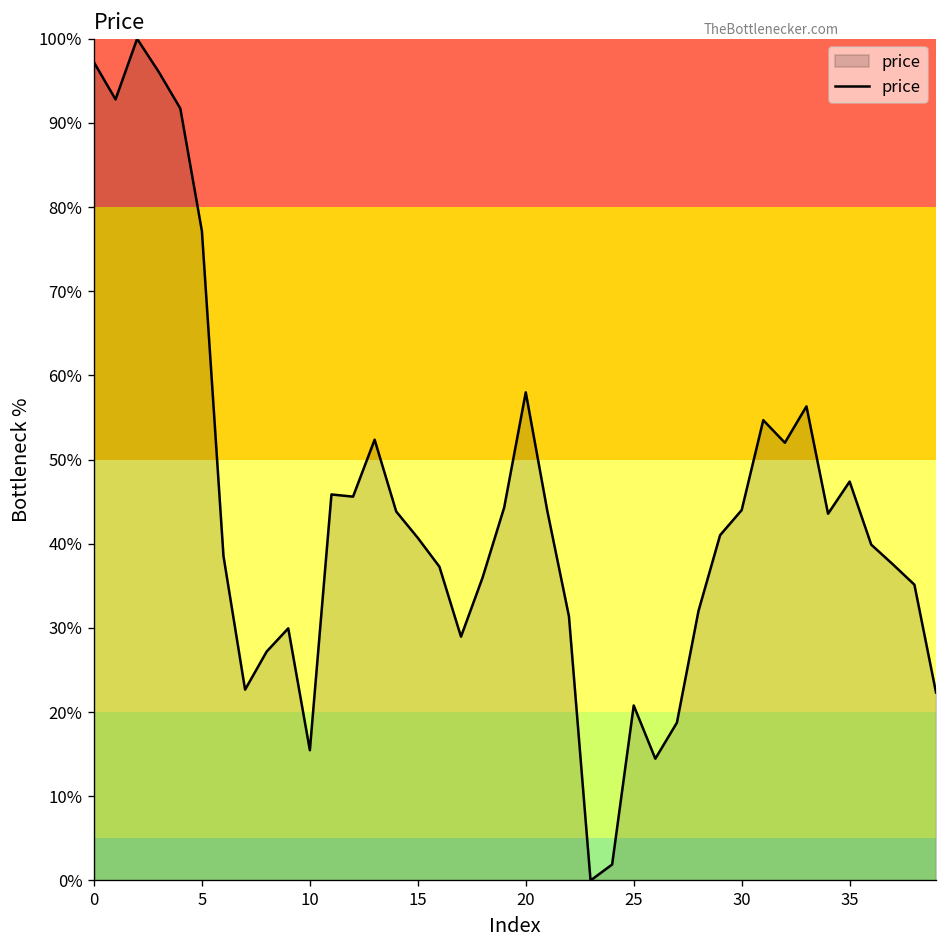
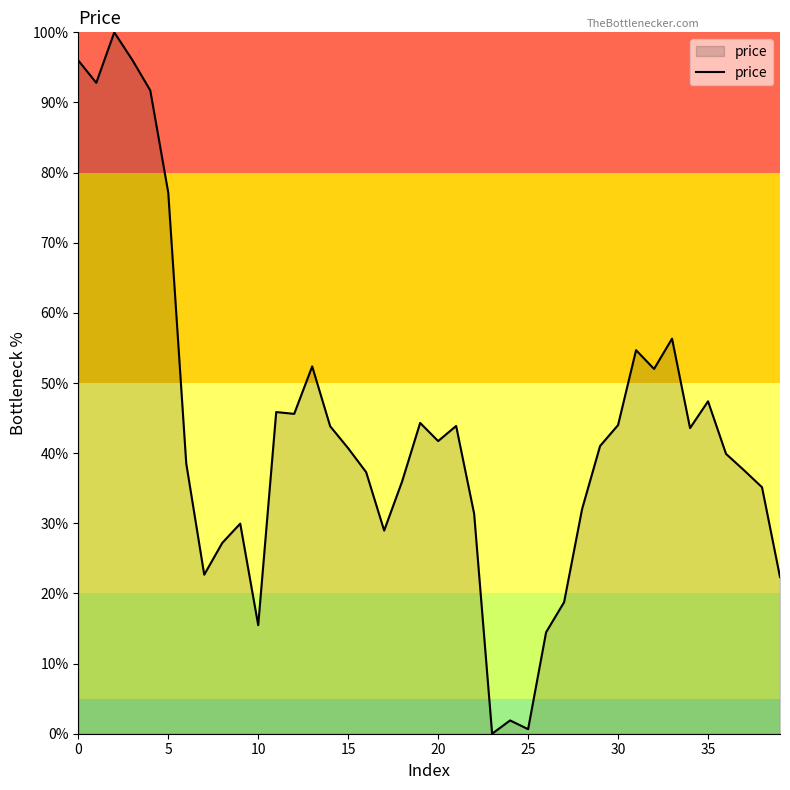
  {
-   "0": "97%",
+   "0": "96%",
    "5": "77%",
    "10": "15%",
    "15": "41%",
-   "20": "58%",
-   "25": "21%",
+   "20": "42%",
+   "25": "1%",
    "30": "44%",
    "35": "47%"
  }
